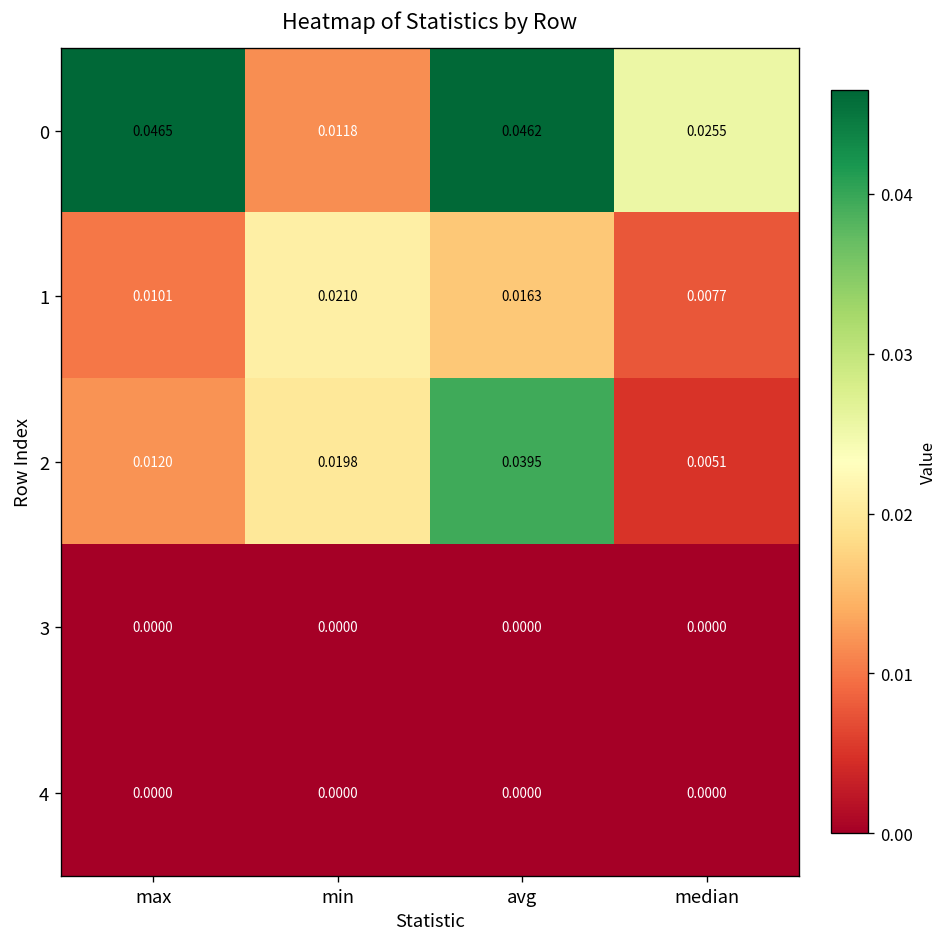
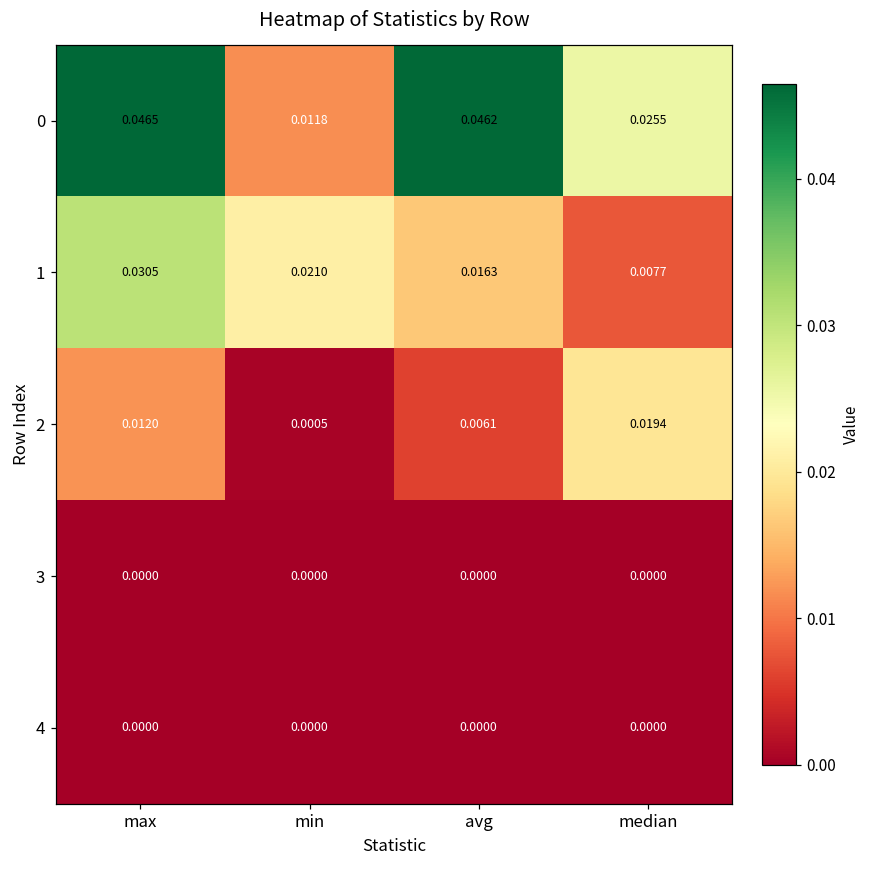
  {
    "0": {
      "max": 0.0465,
      "min": 0.0118,
      "avg": 0.0462,
      "median": 0.0255
    },
    "1": {
-     "max": 0.0101,
+     "max": 0.0305,
      "min": 0.0210,
      "avg": 0.0163,
      "median": 0.0077
    },
    "2": {
      "max": 0.0120,
-     "min": 0.0198,
-     "avg": 0.0395,
-     "median": 0.0051
+     "min": 0.0005,
+     "avg": 0.0061,
+     "median": 0.0194
    },
    "3": {
      "max": 0.0000,
      "min": 0.0000,
      "avg": 0.0000,
      "median": 0.0000
    },
    "4": {
      "max": 0.0000,
      "min": 0.0000,
      "avg": 0.0000,
      "median": 0.0000
    }
  }
